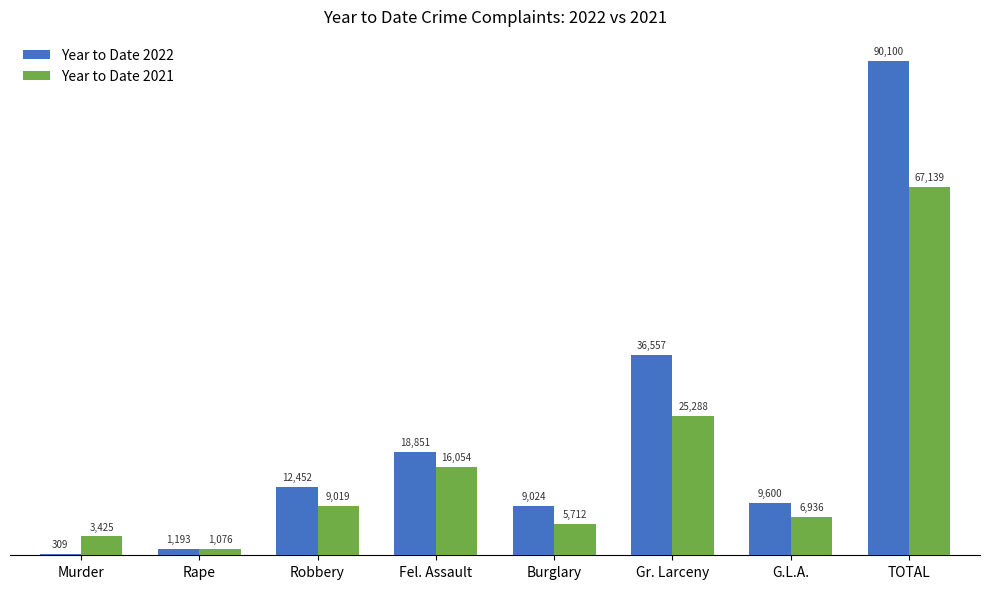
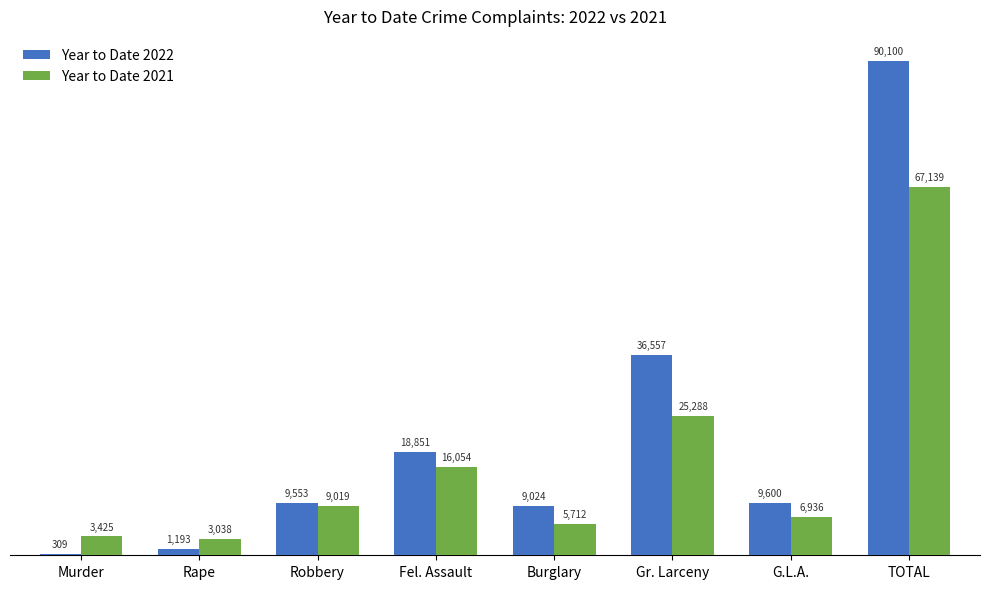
  {
    "Year to Date 2022": {
      "Murder": "309",
      "Rape": "1,193",
-     "Robbery": "12,452",
+     "Robbery": "9,553",
      "Fel. Assault": "18,851",
      "Burglary": "9,024",
      "Gr. Larceny": "36,557",
      "G.L.A.": "9,600",
      "TOTAL": "90,100"
    },
    "Year to Date 2021": {
      "Murder": "3,425",
-     "Rape": "1,076",
+     "Rape": "3,038",
      "Robbery": "9,019",
      "Fel. Assault": "16,054",
      "Burglary": "5,712",
      "Gr. Larceny": "25,288",
      "G.L.A.": "6,936",
      "TOTAL": "67,139"
    }
  }
